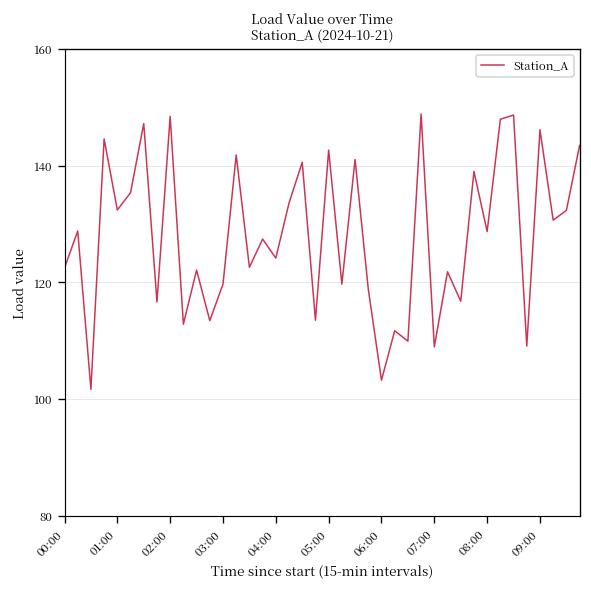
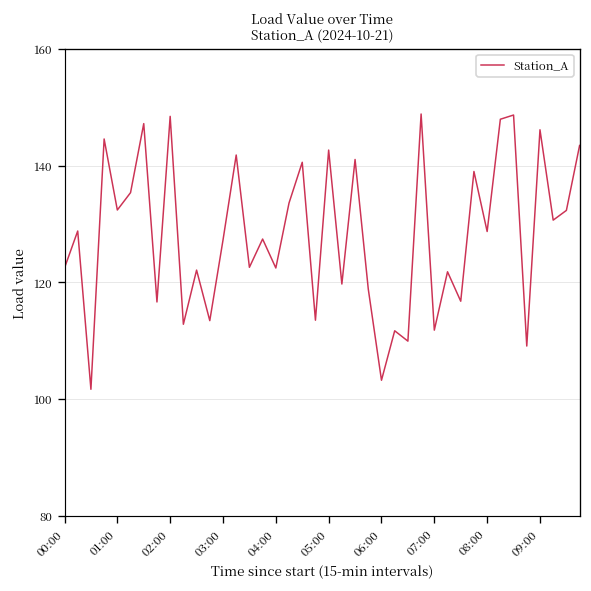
  {
    "00:00": 122,
    "01:00": 132,
    "02:00": 148,
-   "03:00": 120,
-   "04:00": 124,
+   "03:00": 127,
+   "04:00": 122,
    "05:00": 143,
    "06:00": 103,
-   "07:00": 109,
+   "07:00": 112,
    "08:00": 129,
    "09:00": 146
  }
